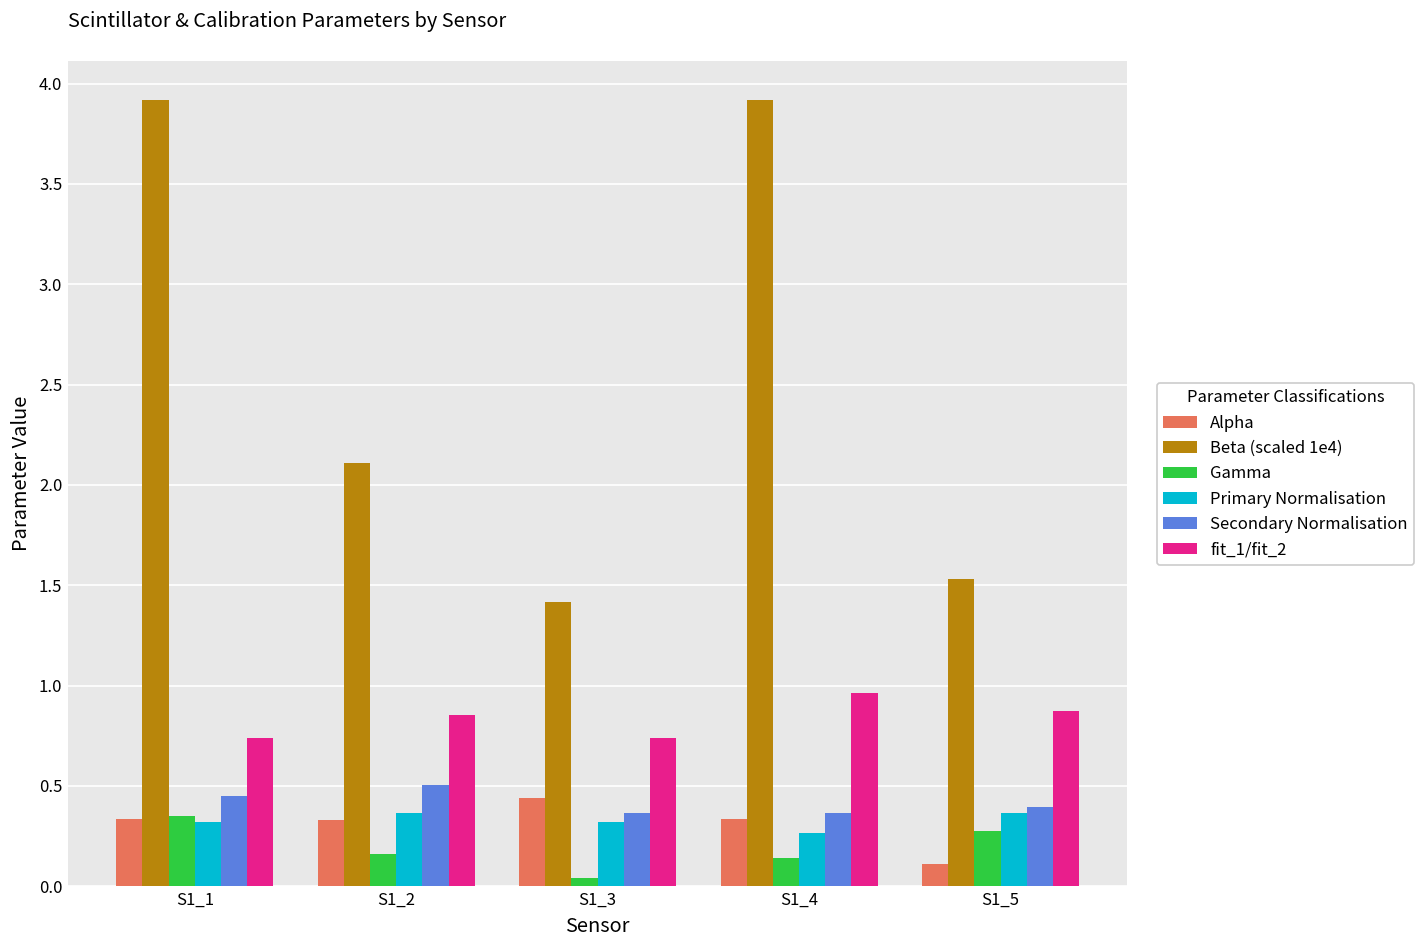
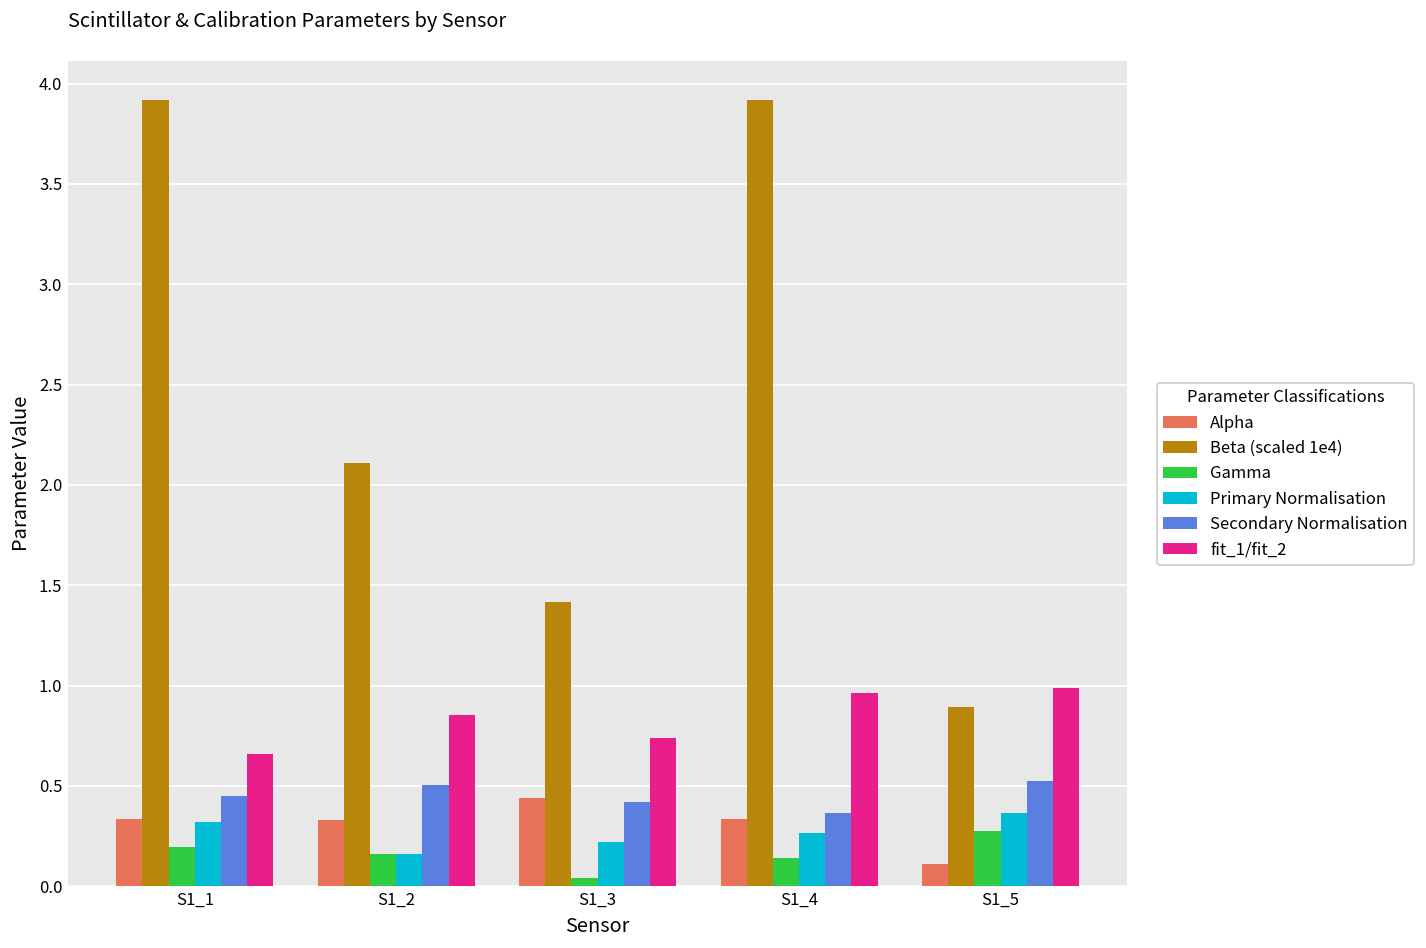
  {
    "Alpha": {
      "S1_1": 0.33,
      "S1_2": 0.33,
      "S1_3": 0.44,
      "S1_4": 0.33,
      "S1_5": 0.11
    },
    "Beta (scaled 1e4)": {
      "S1_1": 3.92,
      "S1_2": 2.11,
      "S1_3": 1.42,
      "S1_4": 3.92,
-     "S1_5": 1.53
+     "S1_5": 0.89
    },
    "Gamma": {
-     "S1_1": 0.35,
+     "S1_1": 0.19,
      "S1_2": 0.16,
      "S1_3": 0.04,
      "S1_4": 0.14,
      "S1_5": 0.28
    },
    "Primary Normalisation": {
      "S1_1": 0.32,
-     "S1_2": 0.36,
-     "S1_3": 0.32,
+     "S1_2": 0.16,
+     "S1_3": 0.22,
      "S1_4": 0.27,
      "S1_5": 0.36
    },
    "Secondary Normalisation": {
      "S1_1": 0.45,
      "S1_2": 0.50,
-     "S1_3": 0.36,
+     "S1_3": 0.42,
      "S1_4": 0.36,
-     "S1_5": 0.40
+     "S1_5": 0.53
    },
    "fit_1/fit_2": {
-     "S1_1": 0.74,
+     "S1_1": 0.66,
      "S1_2": 0.86,
      "S1_3": 0.74,
      "S1_4": 0.96,
-     "S1_5": 0.87
+     "S1_5": 0.99
    }
  }
